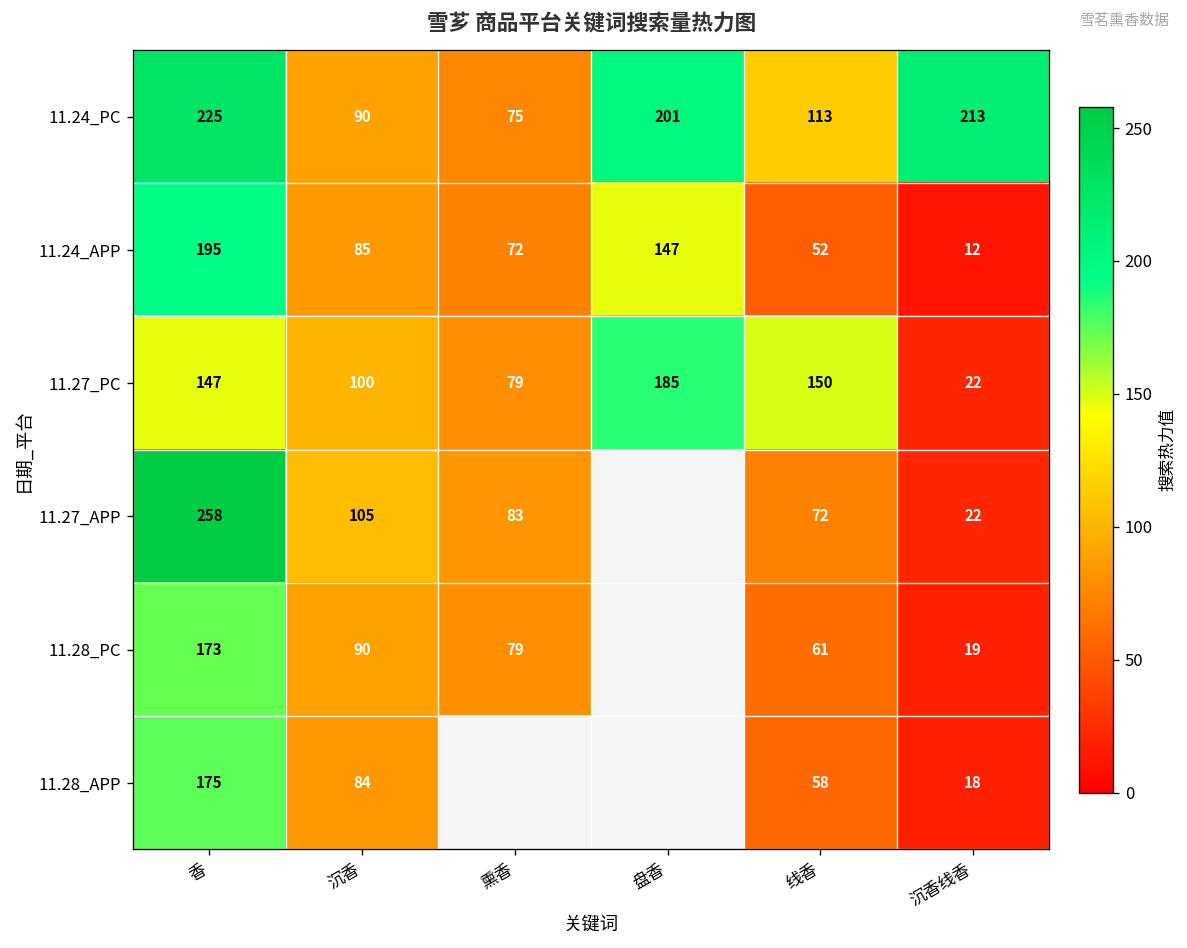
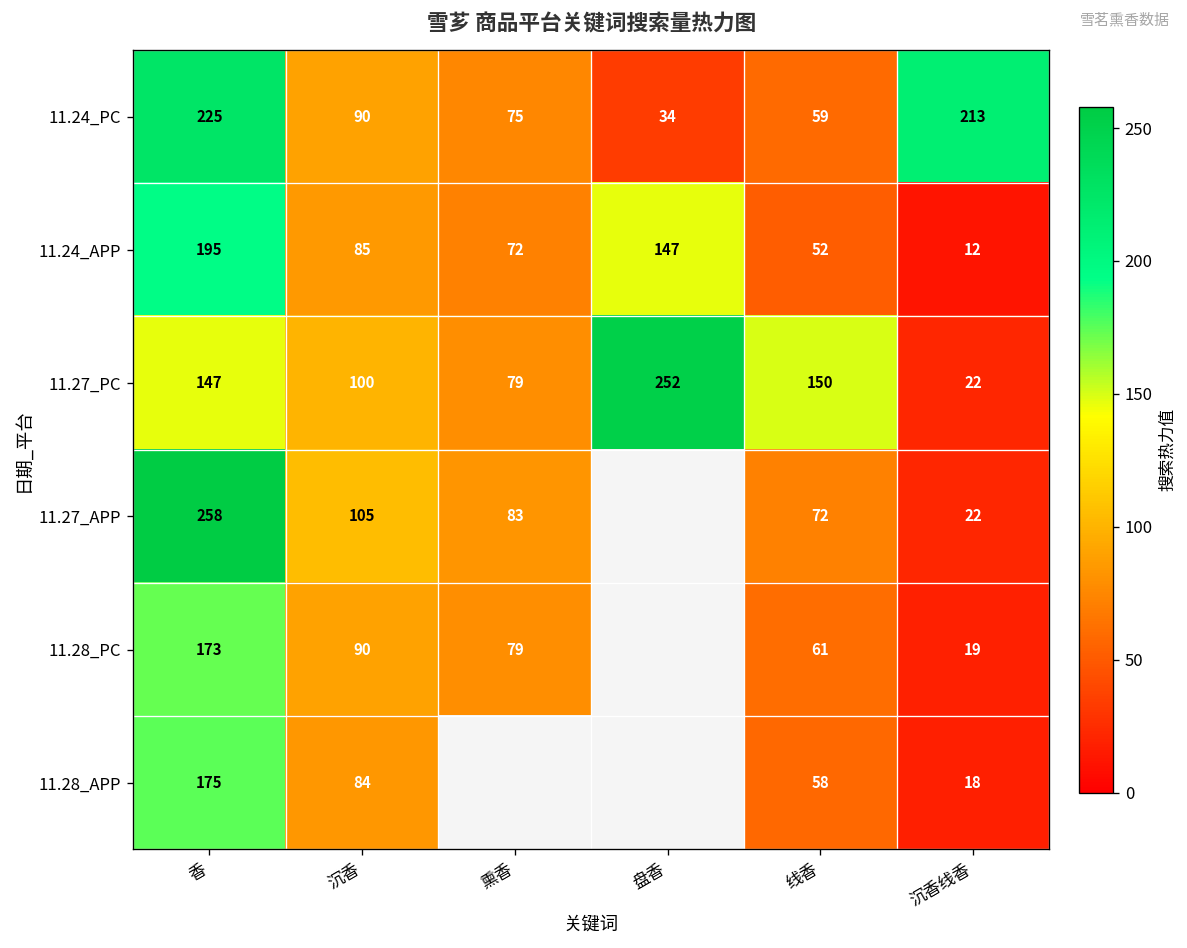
  {
    "11.24_PC": {
      "香": 225,
      "沉香": 90,
      "熏香": 75,
-     "盘香": 201,
-     "线香": 113,
+     "盘香": 34,
+     "线香": 59,
      "沉香线香": 213
    },
    "11.24_APP": {
      "香": 195,
      "沉香": 85,
      "熏香": 72,
      "盘香": 147,
      "线香": 52,
      "沉香线香": 12
    },
    "11.27_PC": {
      "香": 147,
      "沉香": 100,
      "熏香": 79,
-     "盘香": 185,
+     "盘香": 252,
      "线香": 150,
      "沉香线香": 22
    },
    "11.27_APP": {
      "香": 258,
      "沉香": 105,
      "熏香": 83,
      "线香": 72,
      "沉香线香": 22
    },
    "11.28_PC": {
      "香": 173,
      "沉香": 90,
      "熏香": 79,
      "线香": 61,
      "沉香线香": 19
    },
    "11.28_APP": {
      "香": 175,
      "沉香": 84,
      "线香": 58,
      "沉香线香": 18
    }
  }
